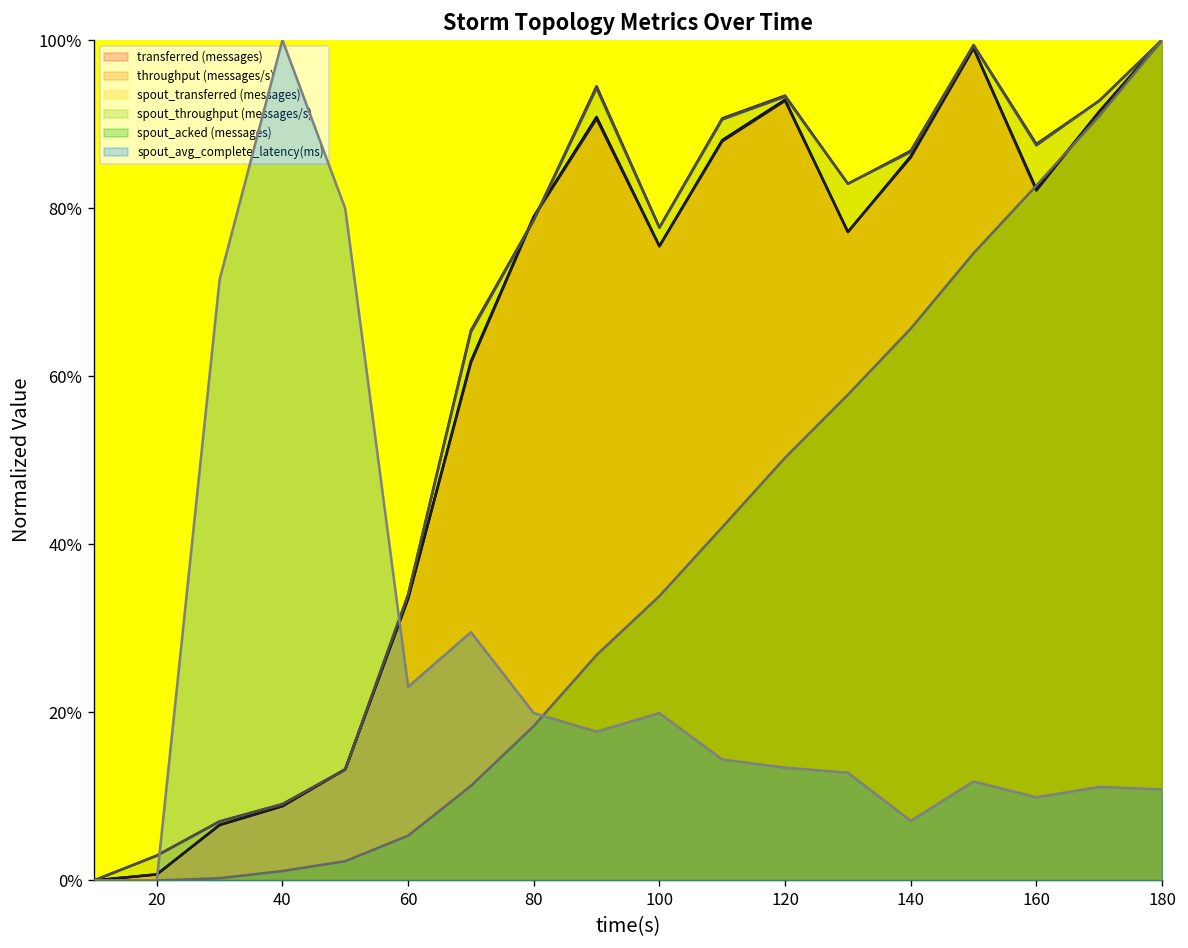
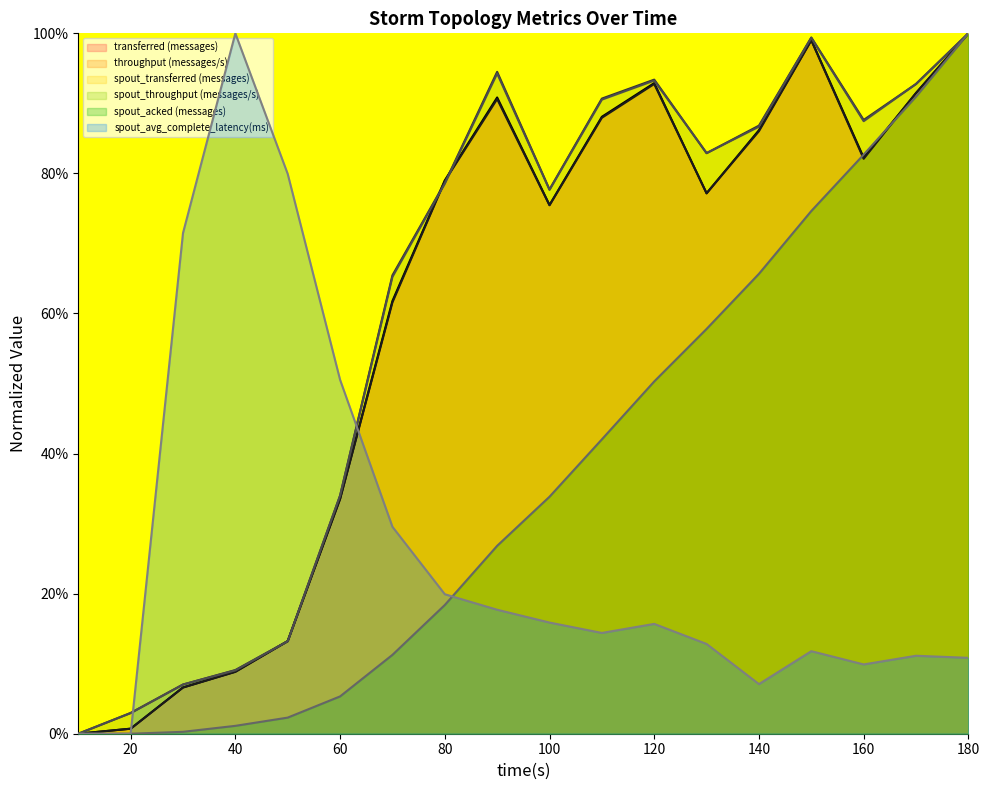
  {
    "spout_avg_complete_latency(ms)": {
      "40": "100%",
-     "60": "23%",
+     "60": "51%",
      "80": "20%",
-     "100": "20%",
-     "120": "13%",
+     "100": "16%",
+     "120": "16%",
      "140": "7%",
      "160": "10%",
      "180": "11%"
    }
  }
